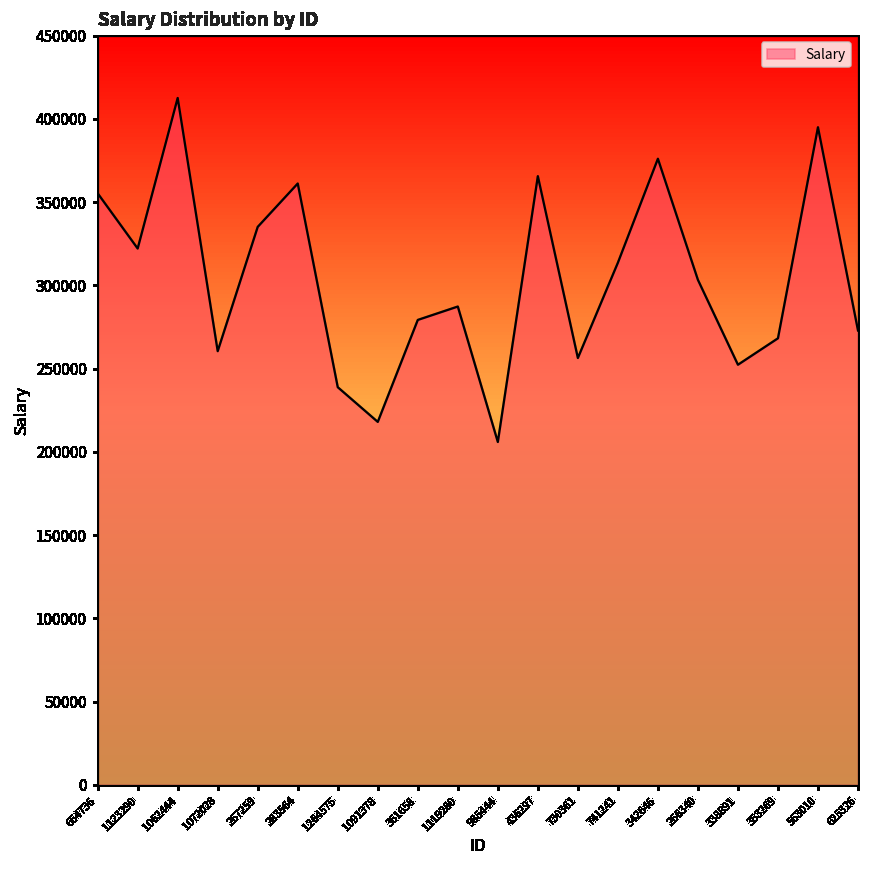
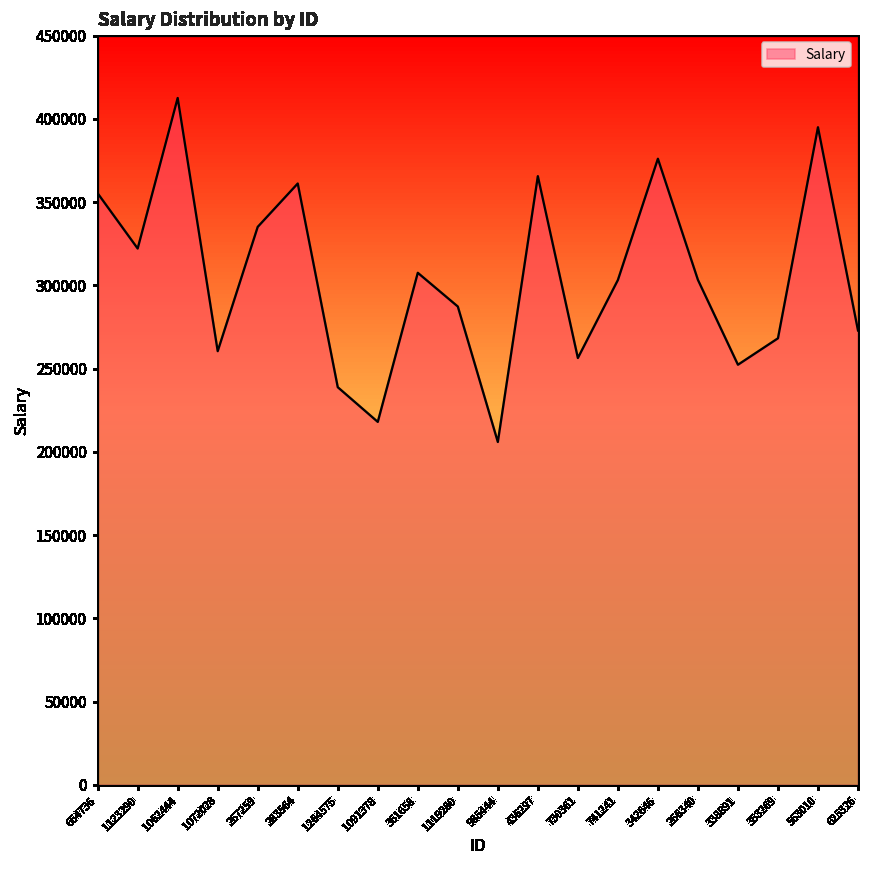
  {
    "664736": 355000,
    "1123290": 322000,
    "1062444": 413000,
    "1072028": 260000,
    "267259": 335000,
    "283564": 361000,
    "1264575": 239000,
    "1091378": 218000,
-   "361658": 279000,
+   "361658": 308000,
    "1119280": 287000,
    "985444": 206000,
    "436297": 366000,
    "730361": 256000,
-   "741241": 314000,
+   "741241": 303000,
    "342646": 376000,
    "266340": 303000,
    "338891": 252000,
    "353269": 268000,
    "563010": 395000,
    "625326": 273000
  }
